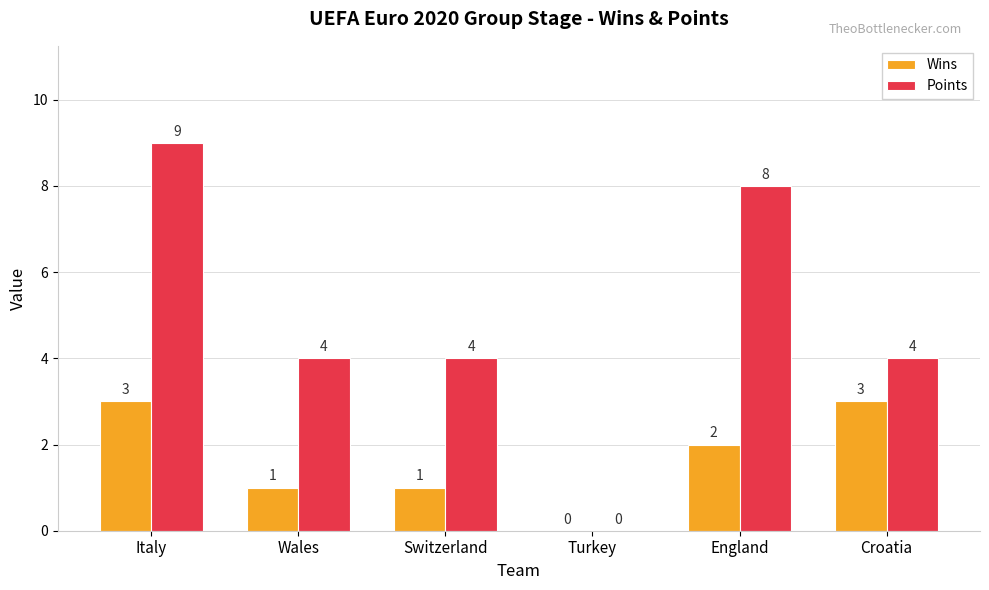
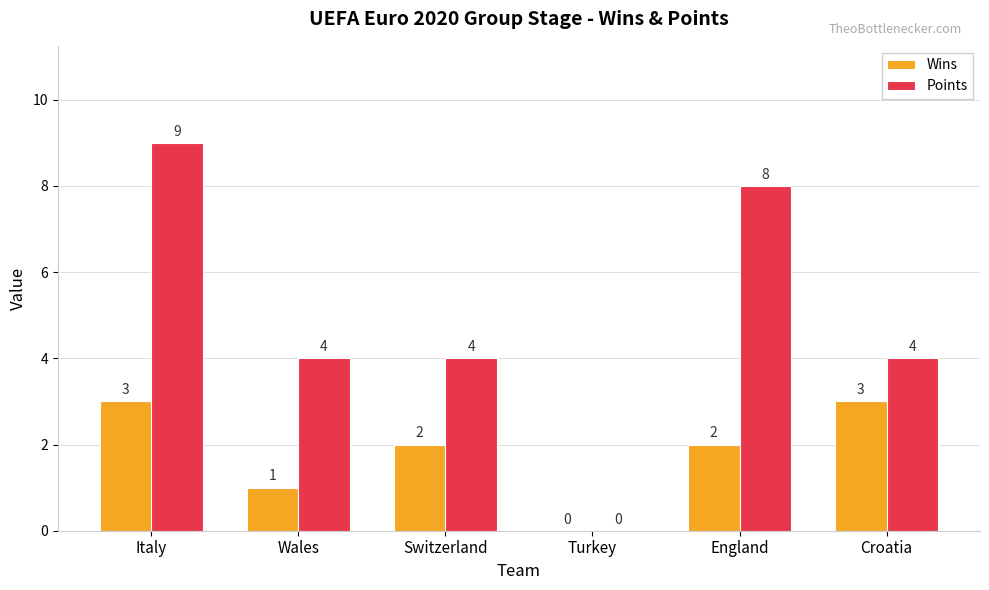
  {
    "Wins": {
      "Italy": 3,
      "Wales": 1,
-     "Switzerland": 1,
+     "Switzerland": 2,
      "Turkey": 0,
      "England": 2,
      "Croatia": 3
    },
    "Points": {
      "Italy": 9,
      "Wales": 4,
      "Switzerland": 4,
      "Turkey": 0,
      "England": 8,
      "Croatia": 4
    }
  }
